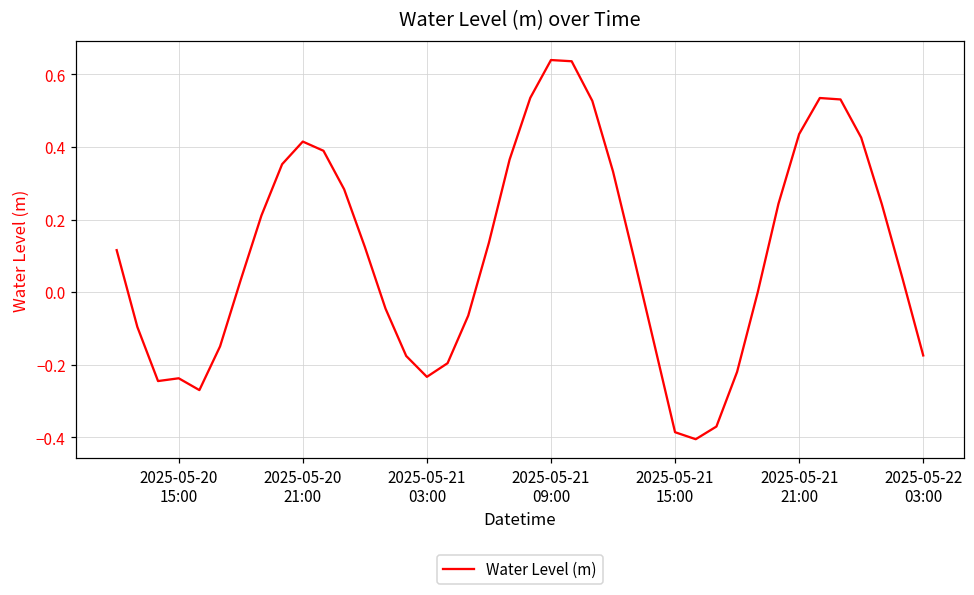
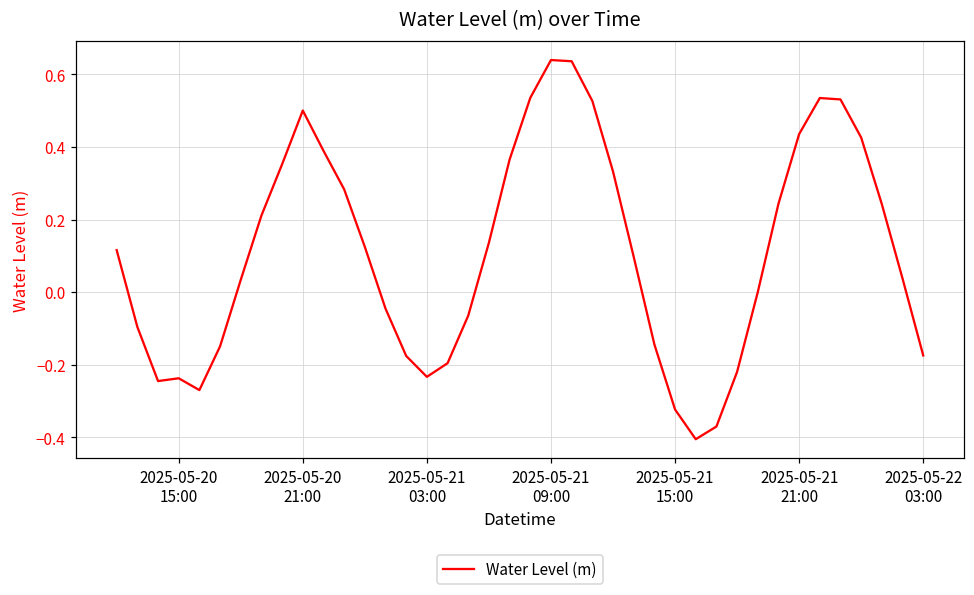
  {
    "2025-05-20 15:00": -0.24,
-   "2025-05-20 21:00": 0.41,
+   "2025-05-20 21:00": 0.50,
    "2025-05-21 03:00": -0.23,
    "2025-05-21 09:00": 0.64,
-   "2025-05-21 15:00": -0.39,
+   "2025-05-21 15:00": -0.32,
    "2025-05-21 21:00": 0.44,
    "2025-05-22 03:00": -0.17
  }
